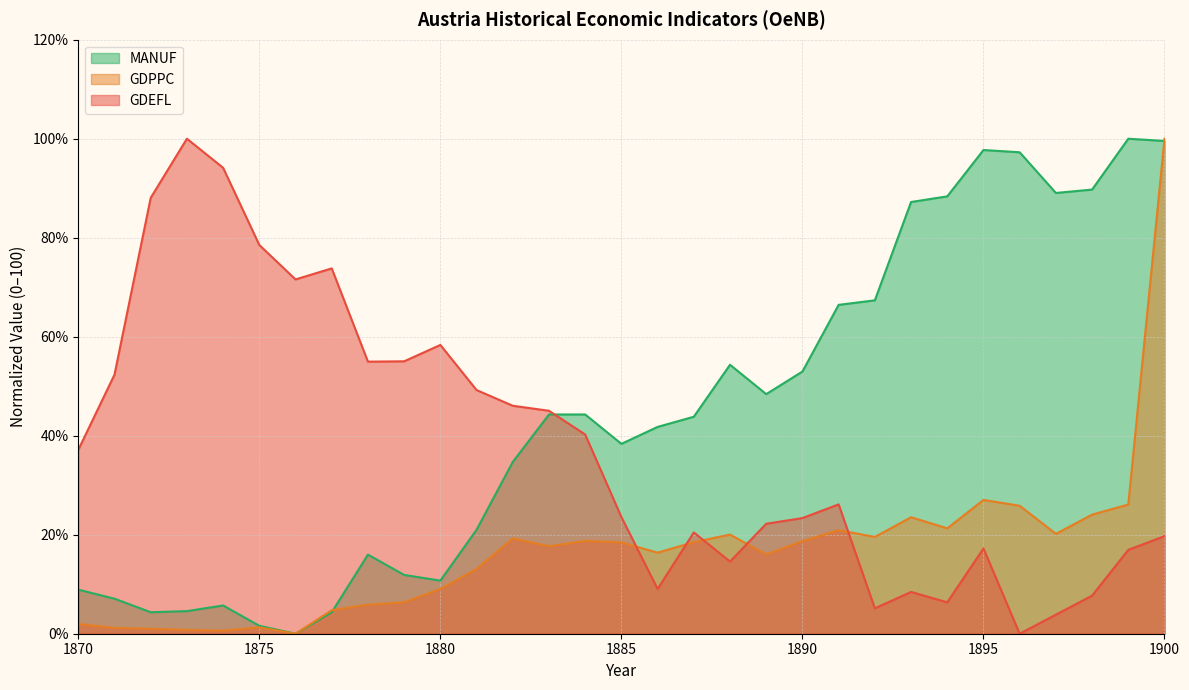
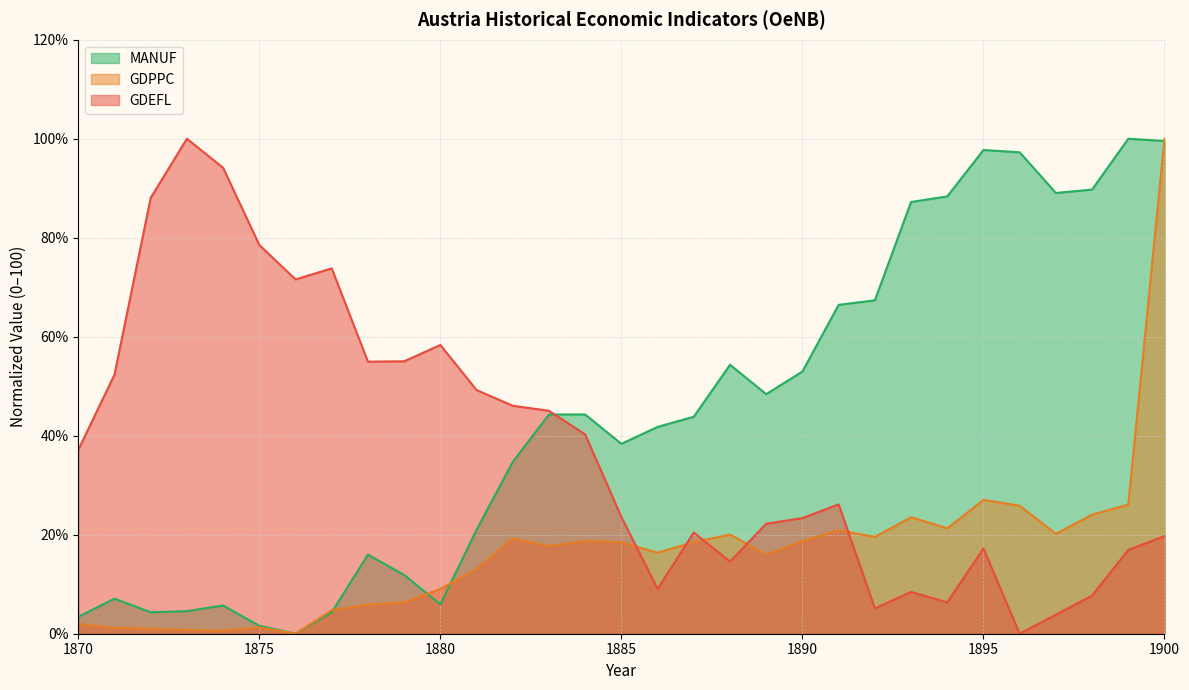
  {
    "MANUF": {
-     "1870": "9%",
-     "1880": "11%",
+     "1870": "3%",
+     "1880": "6%",
      "1885": "38%",
      "1890": "53%",
      "1895": "98%"
    }
  }
